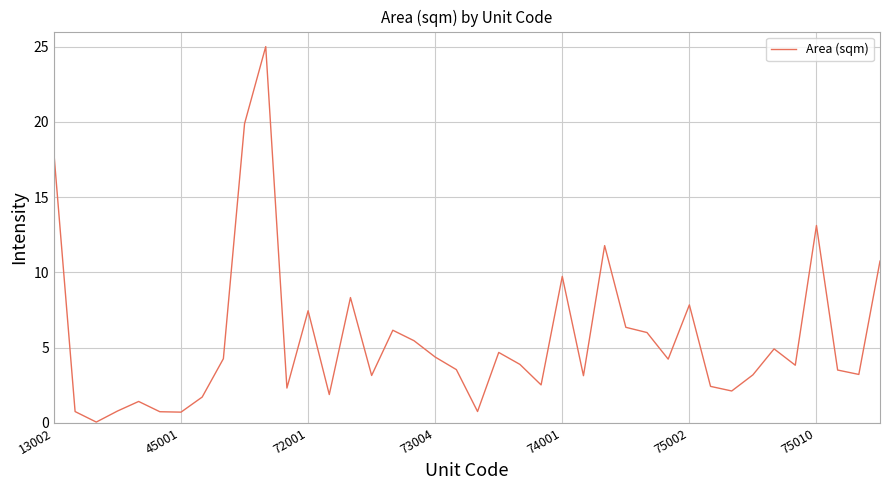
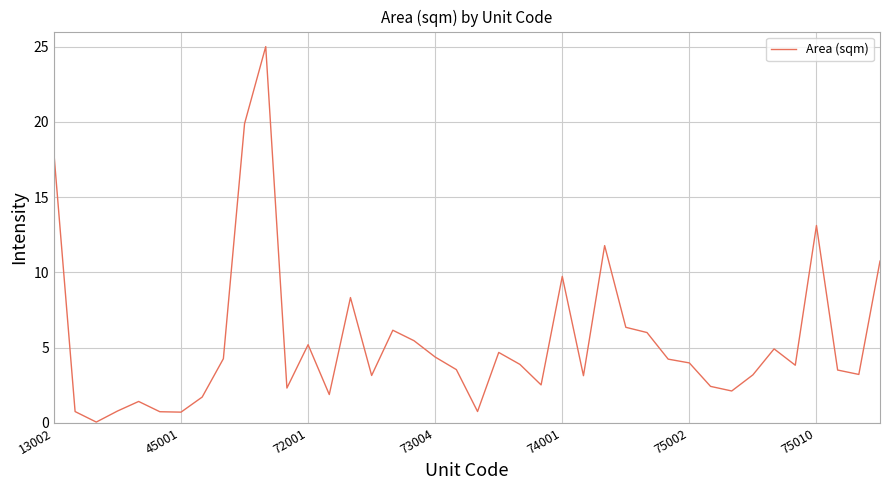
  {
    "13002": 17.9,
    "45001": 0.7,
-   "72001": 7.4,
+   "72001": 5.2,
    "73004": 4.4,
    "74001": 9.7,
-   "75002": 7.8,
+   "75002": 4.0,
    "75010": 13.1
  }
